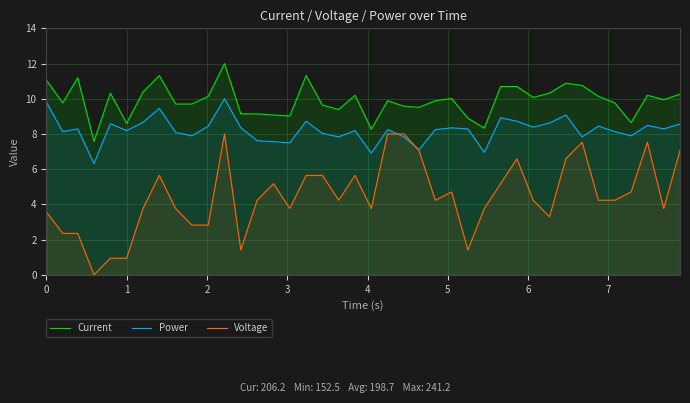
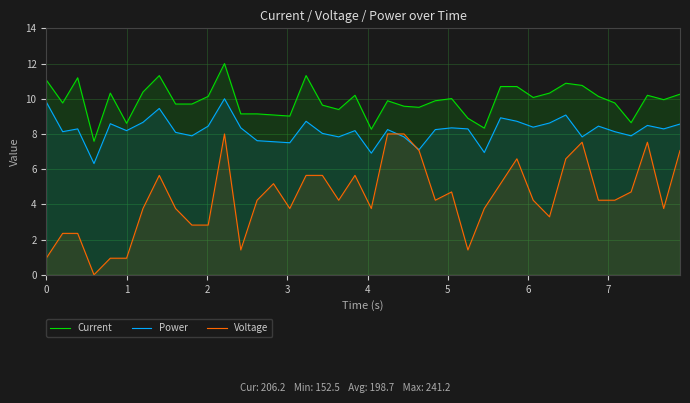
  {
    "Current": {
      "0": 11.1,
      "1": 8.6
    },
    "Power": {
      "0": 9.8,
      "1": 8.2
    },
    "Voltage": {
-     "0": 3.6,
+     "0": 0.9,
      "1": 0.9
    }
  }
